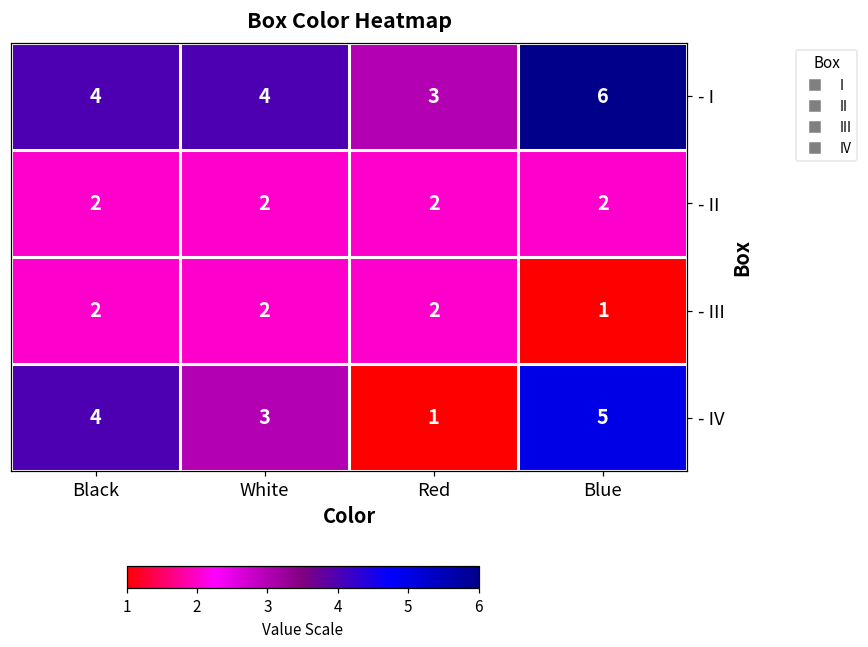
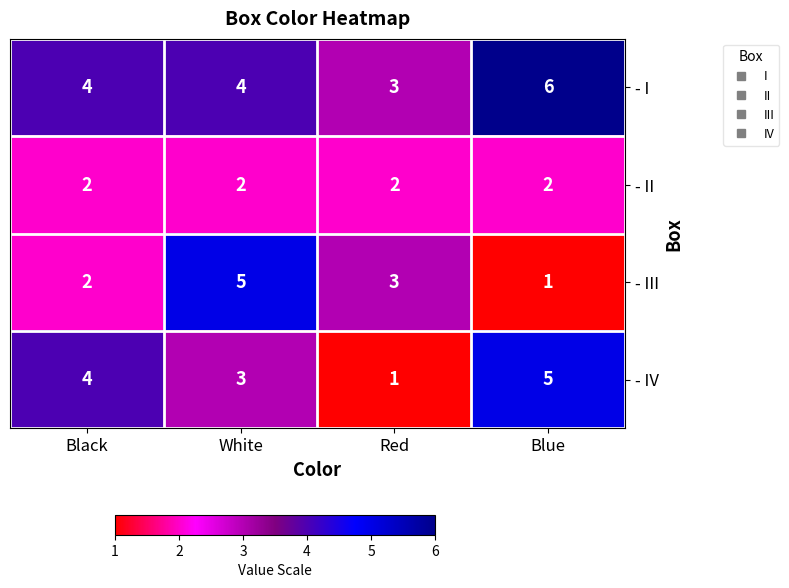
  {
    "- I": {
      "Black": 4,
      "White": 4,
      "Red": 3,
      "Blue": 6
    },
    "- II": {
      "Black": 2,
      "White": 2,
      "Red": 2,
      "Blue": 2
    },
    "- III": {
      "Black": 2,
-     "White": 2,
-     "Red": 2,
+     "White": 5,
+     "Red": 3,
      "Blue": 1
    },
    "- IV": {
      "Black": 4,
      "White": 3,
      "Red": 1,
      "Blue": 5
    }
  }
